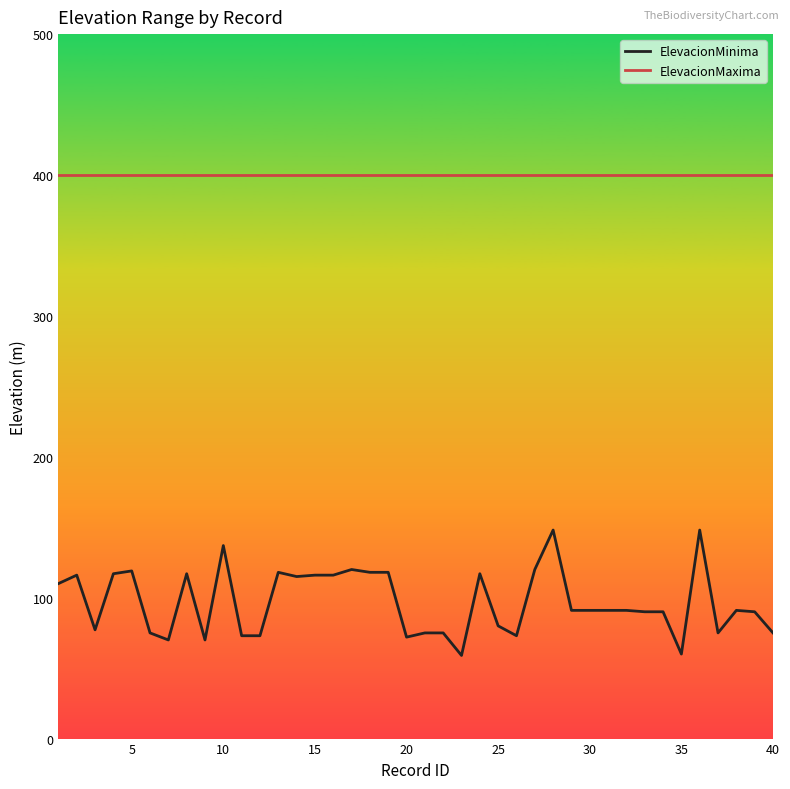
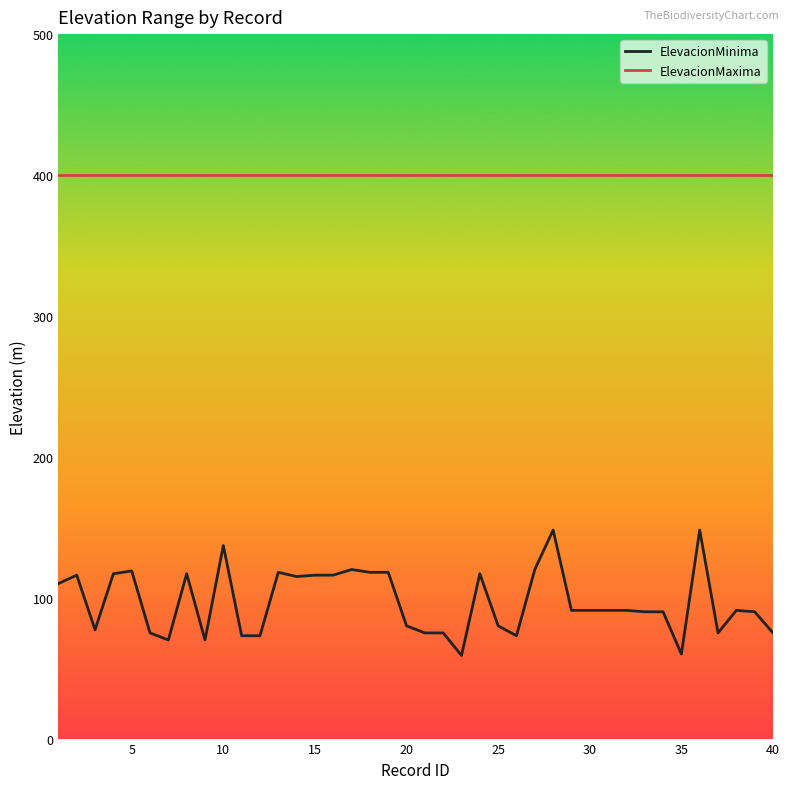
  {
    "ElevacionMinima": {
      "5": 119,
      "10": 137,
      "15": 116,
-     "20": 72,
+     "20": 80,
      "25": 80,
      "30": 91,
      "35": 60,
      "40": 75
    },
    "ElevacionMaxima": {
      "5": 400,
      "10": 400,
      "15": 400,
      "20": 400,
      "25": 400,
      "30": 400,
      "35": 400,
      "40": 400
    }
  }
